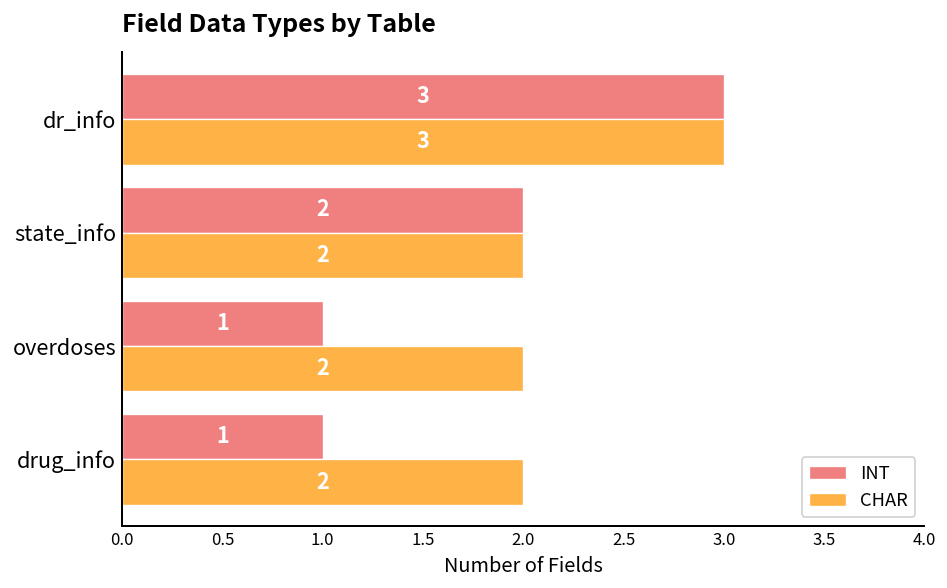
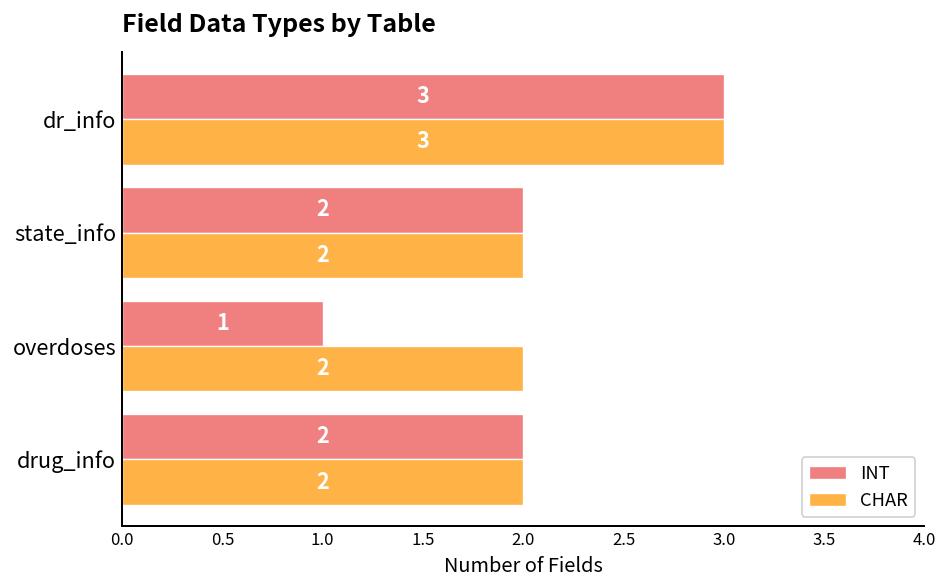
  {
    "INT": {
      "dr_info": 3,
      "state_info": 2,
      "overdoses": 1,
-     "drug_info": 1
+     "drug_info": 2
    },
    "CHAR": {
      "dr_info": 3,
      "state_info": 2,
      "overdoses": 2,
      "drug_info": 2
    }
  }
